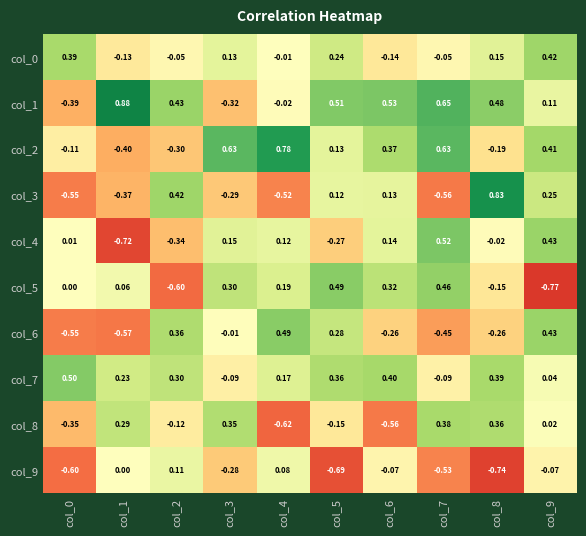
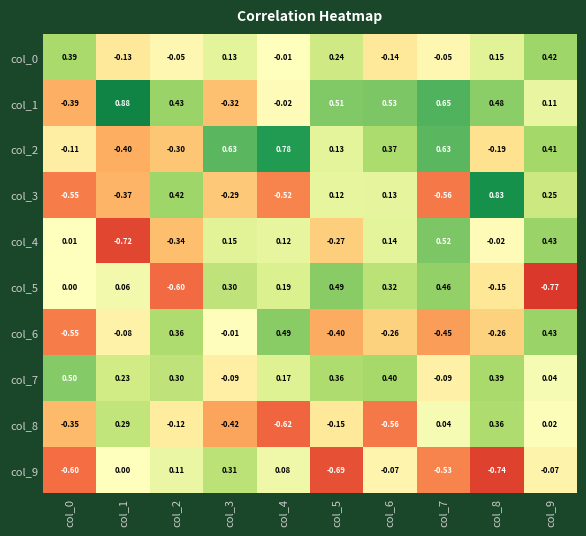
  {
    "col_0": {
      "col_0": 0.39,
      "col_1": -0.13,
      "col_2": -0.05,
      "col_3": 0.13,
      "col_4": -0.01,
      "col_5": 0.24,
      "col_6": -0.14,
      "col_7": -0.05,
      "col_8": 0.15,
      "col_9": 0.42
    },
    "col_1": {
      "col_0": -0.39,
      "col_1": 0.88,
      "col_2": 0.43,
      "col_3": -0.32,
      "col_4": -0.02,
      "col_5": 0.51,
      "col_6": 0.53,
      "col_7": 0.65,
      "col_8": 0.48,
      "col_9": 0.11
    },
    "col_2": {
      "col_0": -0.11,
      "col_1": -0.40,
      "col_2": -0.30,
      "col_3": 0.63,
      "col_4": 0.78,
      "col_5": 0.13,
      "col_6": 0.37,
      "col_7": 0.63,
      "col_8": -0.19,
      "col_9": 0.41
    },
    "col_3": {
      "col_0": -0.55,
      "col_1": -0.37,
      "col_2": 0.42,
      "col_3": -0.29,
      "col_4": -0.52,
      "col_5": 0.12,
      "col_6": 0.13,
      "col_7": -0.56,
      "col_8": 0.83,
      "col_9": 0.25
    },
    "col_4": {
      "col_0": 0.01,
      "col_1": -0.72,
      "col_2": -0.34,
      "col_3": 0.15,
      "col_4": 0.12,
      "col_5": -0.27,
      "col_6": 0.14,
      "col_7": 0.52,
      "col_8": -0.02,
      "col_9": 0.43
    },
    "col_5": {
      "col_0": 0.00,
      "col_1": 0.06,
      "col_2": -0.60,
      "col_3": 0.30,
      "col_4": 0.19,
      "col_5": 0.49,
      "col_6": 0.32,
      "col_7": 0.46,
      "col_8": -0.15,
      "col_9": -0.77
    },
    "col_6": {
      "col_0": -0.55,
-     "col_1": -0.57,
+     "col_1": -0.08,
      "col_2": 0.36,
      "col_3": -0.01,
      "col_4": 0.49,
-     "col_5": 0.28,
+     "col_5": -0.40,
      "col_6": -0.26,
      "col_7": -0.45,
      "col_8": -0.26,
      "col_9": 0.43
    },
    "col_7": {
      "col_0": 0.50,
      "col_1": 0.23,
      "col_2": 0.30,
      "col_3": -0.09,
      "col_4": 0.17,
      "col_5": 0.36,
      "col_6": 0.40,
      "col_7": -0.09,
      "col_8": 0.39,
      "col_9": 0.04
    },
    "col_8": {
      "col_0": -0.35,
      "col_1": 0.29,
      "col_2": -0.12,
-     "col_3": 0.35,
+     "col_3": -0.42,
      "col_4": -0.62,
      "col_5": -0.15,
      "col_6": -0.56,
-     "col_7": 0.38,
+     "col_7": 0.04,
      "col_8": 0.36,
      "col_9": 0.02
    },
    "col_9": {
      "col_0": -0.60,
      "col_1": 0.00,
      "col_2": 0.11,
-     "col_3": -0.28,
+     "col_3": 0.31,
      "col_4": 0.08,
      "col_5": -0.69,
      "col_6": -0.07,
      "col_7": -0.53,
      "col_8": -0.74,
      "col_9": -0.07
    }
  }
